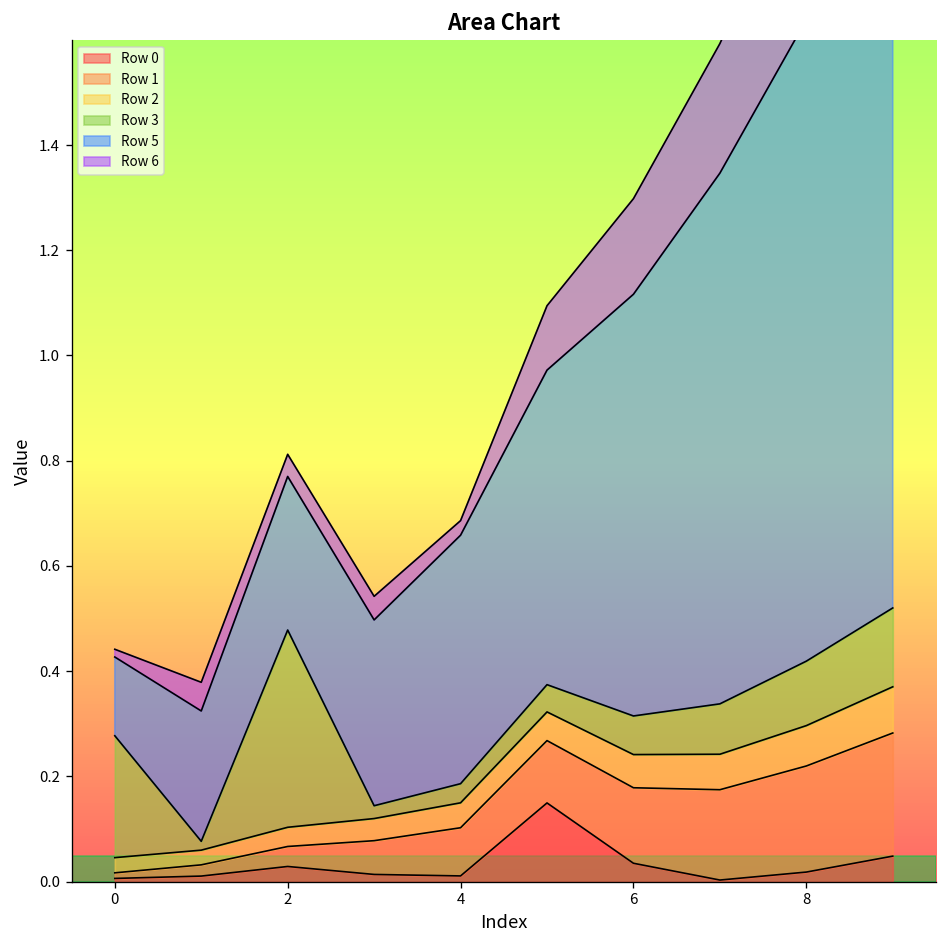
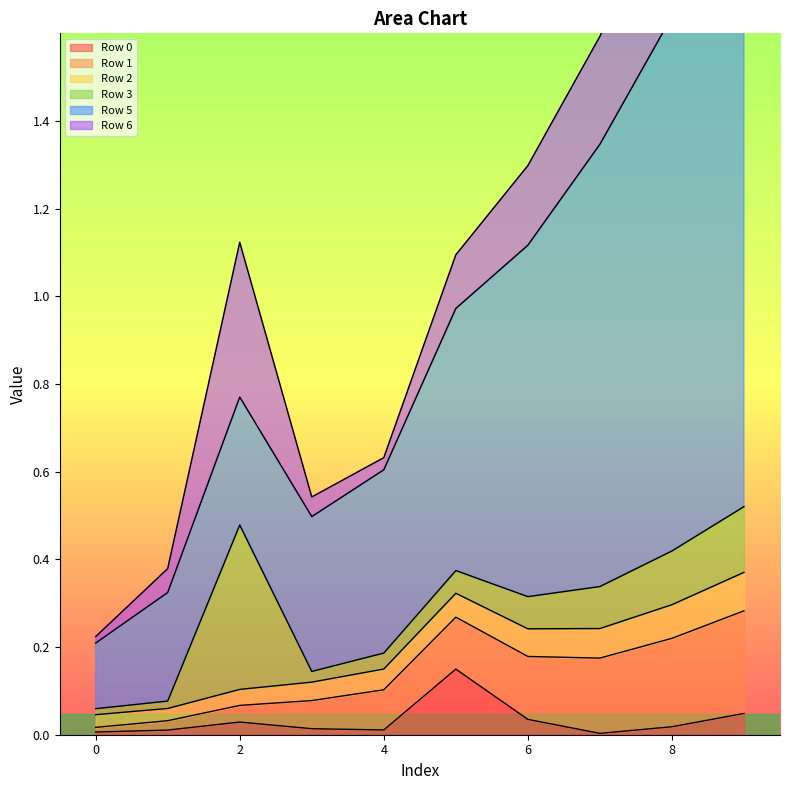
  {
    "Row 3": {
-     "0": 0.23,
+     "0": 0.01,
      "2": 0.37,
      "4": 0.04,
      "6": 0.07,
      "8": 0.12
    },
    "Row 5": {
      "0": 0.15,
      "2": 0.29,
-     "4": 0.47,
+     "4": 0.42,
      "6": 0.80
    },
    "Row 6": {
      "0": 0.01,
-     "2": 0.04,
+     "2": 0.35,
      "4": 0.03,
      "6": 0.18
    }
  }
